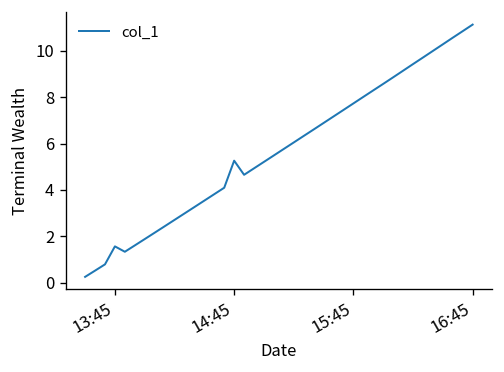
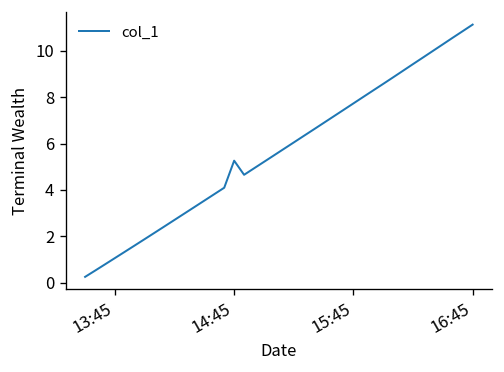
  {
-   "13:45": 1.6,
+   "13:45": 1.1,
    "14:45": 5.3,
    "15:45": 7.7,
    "16:45": 11.1
  }
